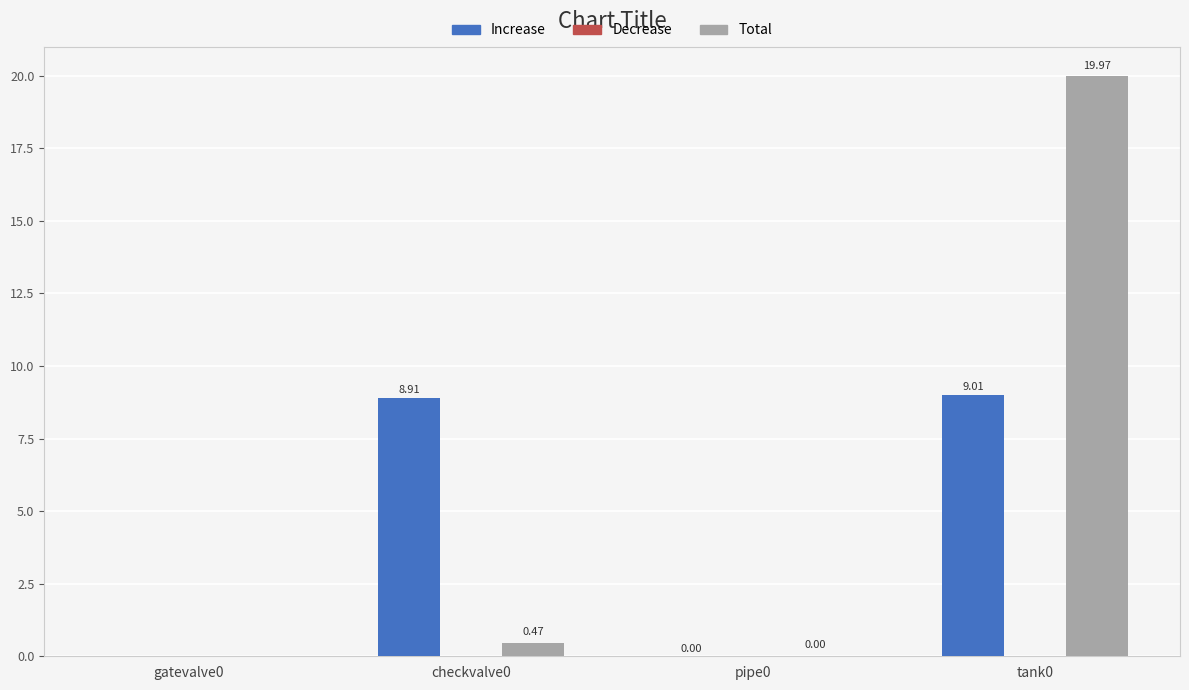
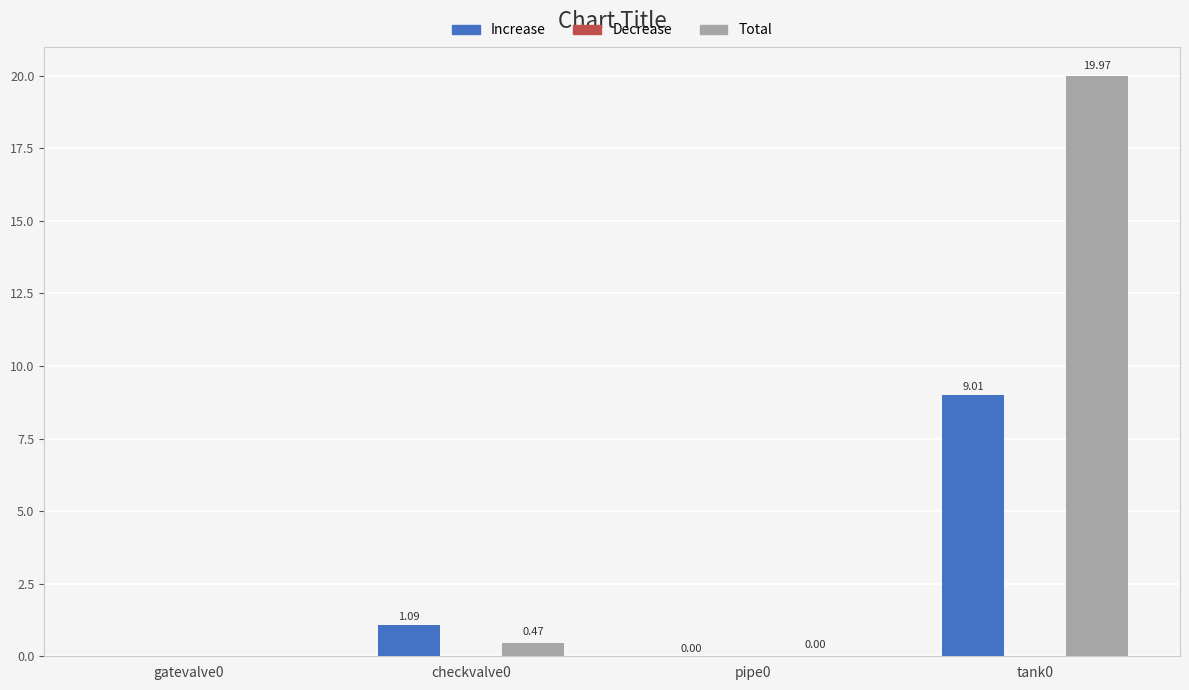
  {
    "Increase": {
-     "checkvalve0": 8.91,
+     "checkvalve0": 1.09,
      "pipe0": 0.00,
      "tank0": 9.01
    },
    "Decrease": {
      "gatevalve0": 0.0,
      "checkvalve0": 0.0,
      "pipe0": 0.0,
      "tank0": 0.0
    },
    "Total": {
      "checkvalve0": 0.47,
      "pipe0": 0.00,
      "tank0": 19.97
    }
  }
